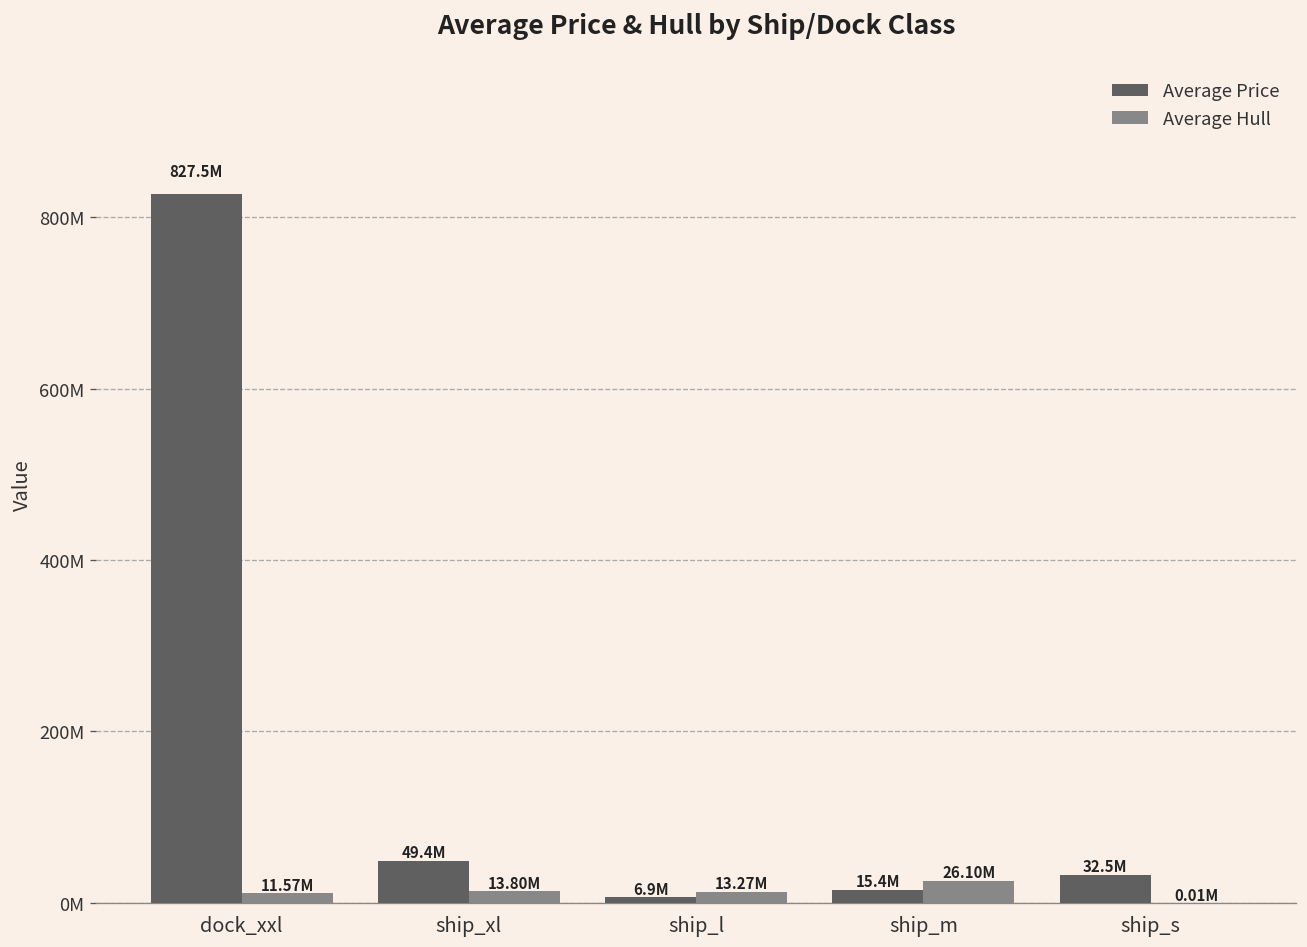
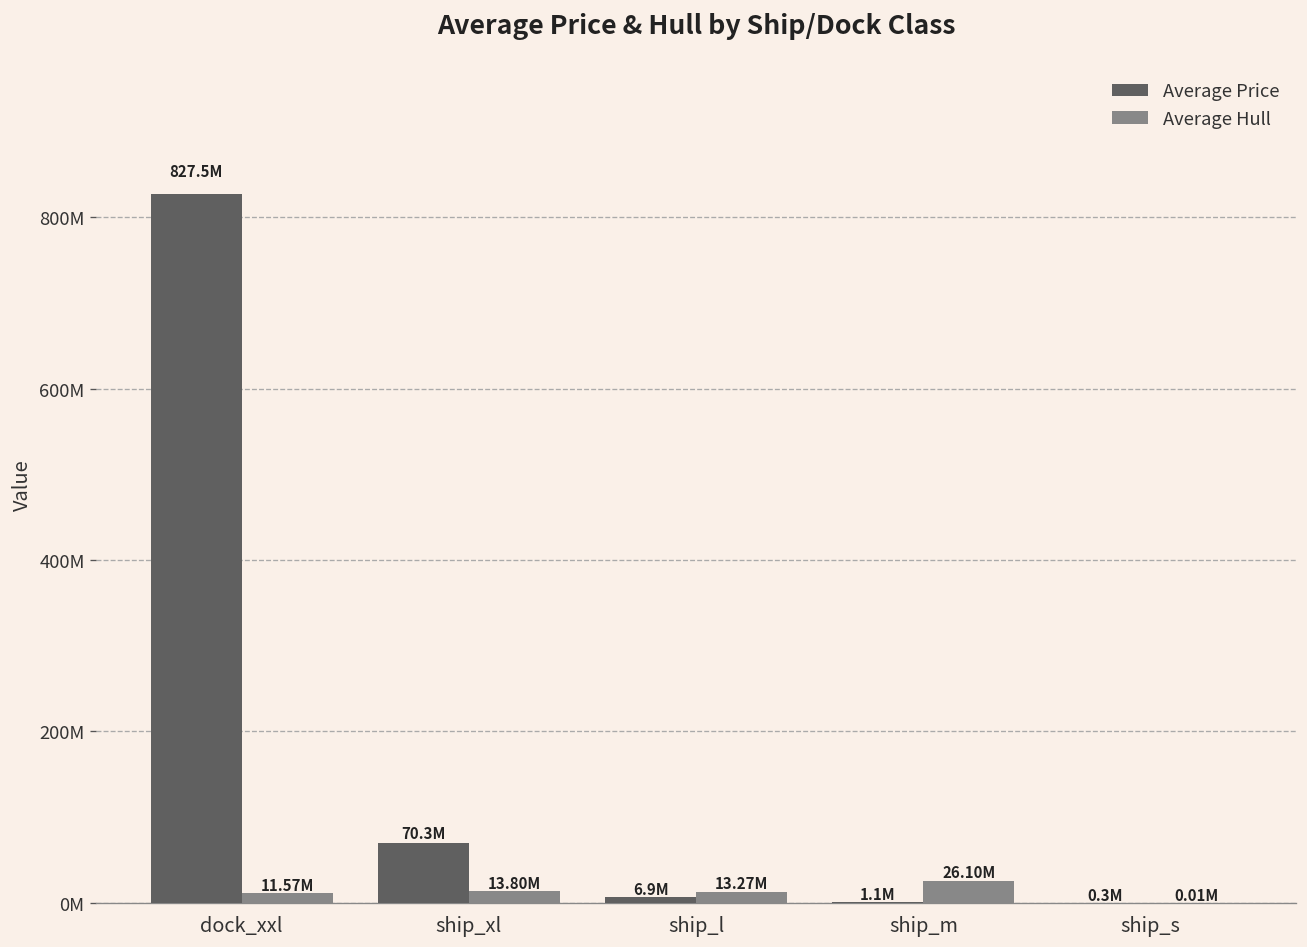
  {
    "Average Price": {
      "dock_xxl": "827.5M",
-     "ship_xl": "49.4M",
+     "ship_xl": "70.3M",
      "ship_l": "6.9M",
-     "ship_m": "15.4M",
-     "ship_s": "32.5M"
+     "ship_m": "1.1M",
+     "ship_s": "0.3M"
    },
    "Average Hull": {
      "dock_xxl": "11.57M",
      "ship_xl": "13.80M",
      "ship_l": "13.27M",
      "ship_m": "26.10M",
      "ship_s": "0.01M"
    }
  }
